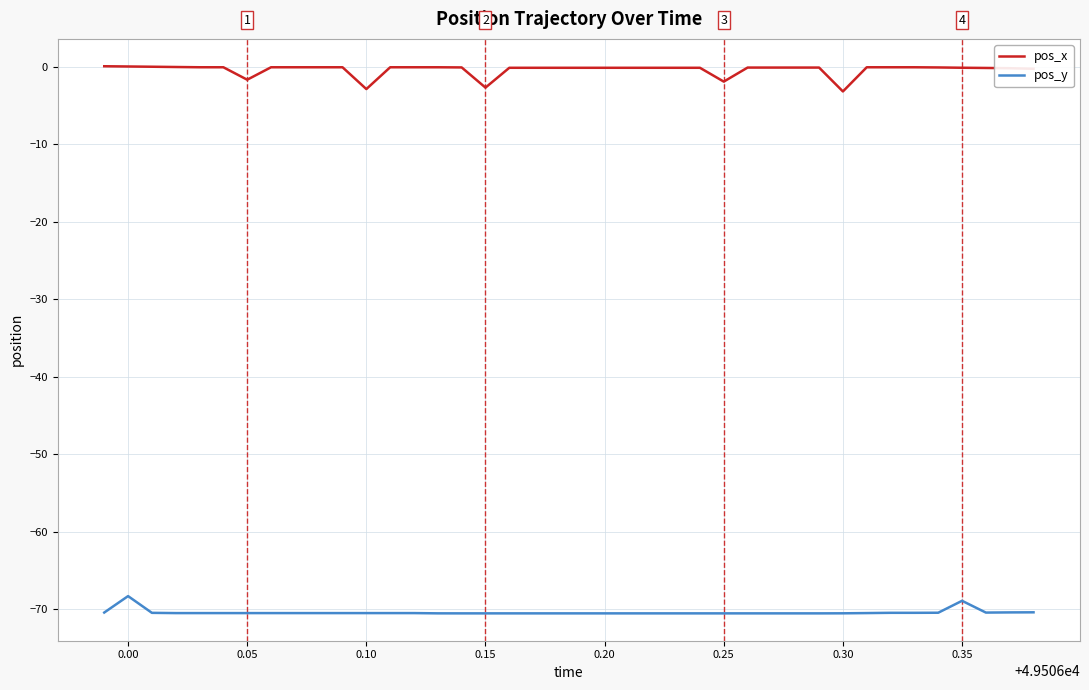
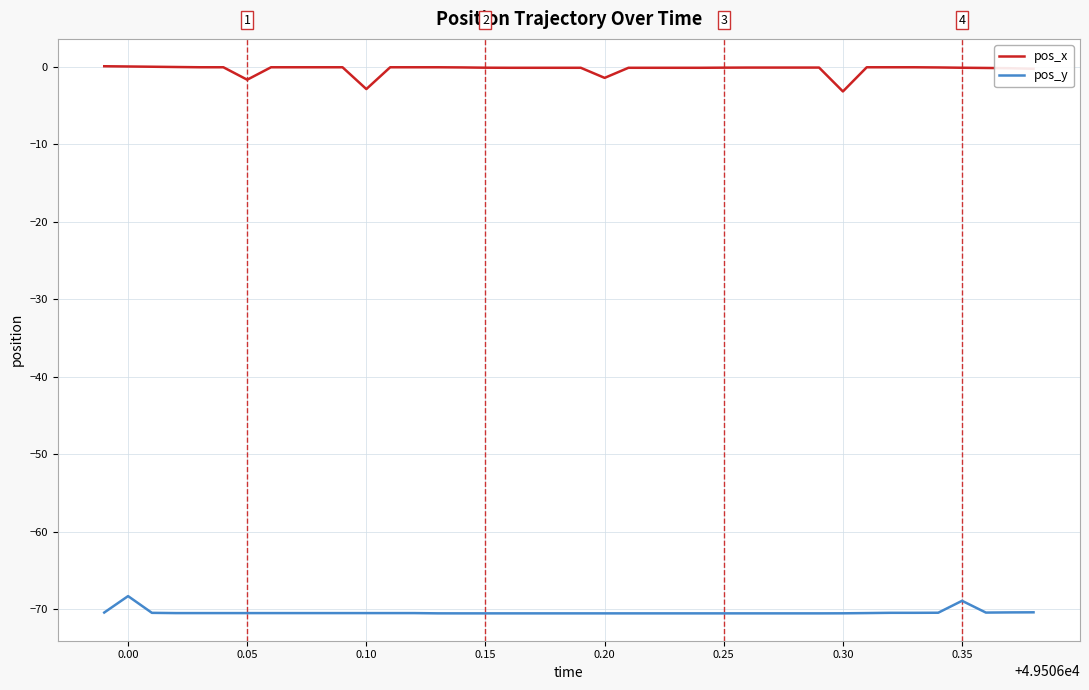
  {
    "pos_x": {
      "0.00": 0,
      "0.05": -2,
      "0.10": -3,
-     "0.15": -3,
-     "0.20": 0,
-     "0.25": -2,
+     "0.15": 0,
+     "0.20": -1,
+     "0.25": 0,
      "0.30": -3,
      "0.35": 0
    },
    "pos_y": {
      "0.00": -68,
      "0.05": -70,
      "0.10": -70,
      "0.15": -71,
      "0.20": -71,
      "0.25": -71,
      "0.30": -71,
      "0.35": -69
    }
  }
